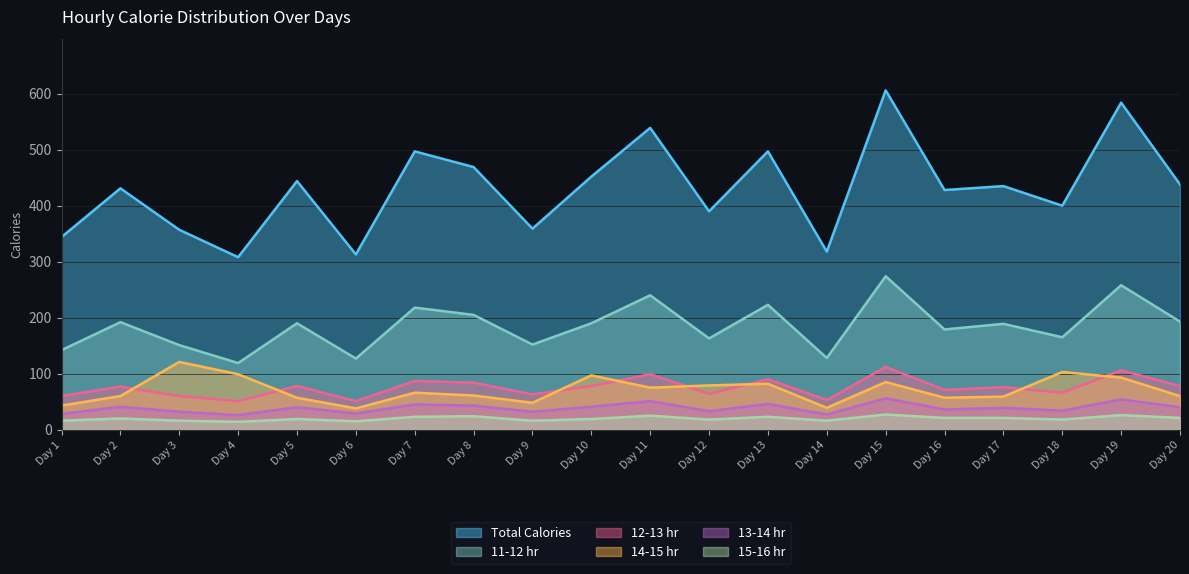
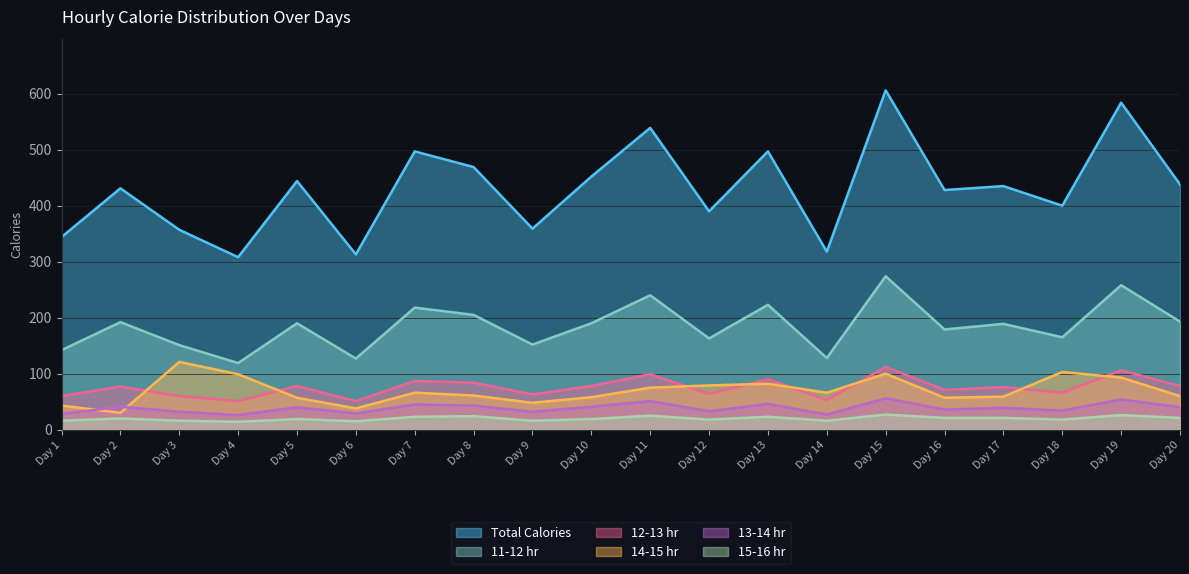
  {
    "14-15 hr": {
      "Day 1": 40,
-     "Day 2": 60,
+     "Day 2": 30,
      "Day 3": 120,
      "Day 4": 100,
      "Day 5": 60,
      "Day 6": 40,
      "Day 7": 70,
      "Day 8": 60,
      "Day 9": 50,
-     "Day 10": 100,
+     "Day 10": 60,
      "Day 11": 80,
      "Day 12": 80,
      "Day 13": 80,
-     "Day 14": 40,
-     "Day 15": 90,
+     "Day 14": 70,
+     "Day 15": 100,
      "Day 16": 60,
      "Day 17": 60,
      "Day 18": 100,
      "Day 19": 90,
      "Day 20": 60
    }
  }
